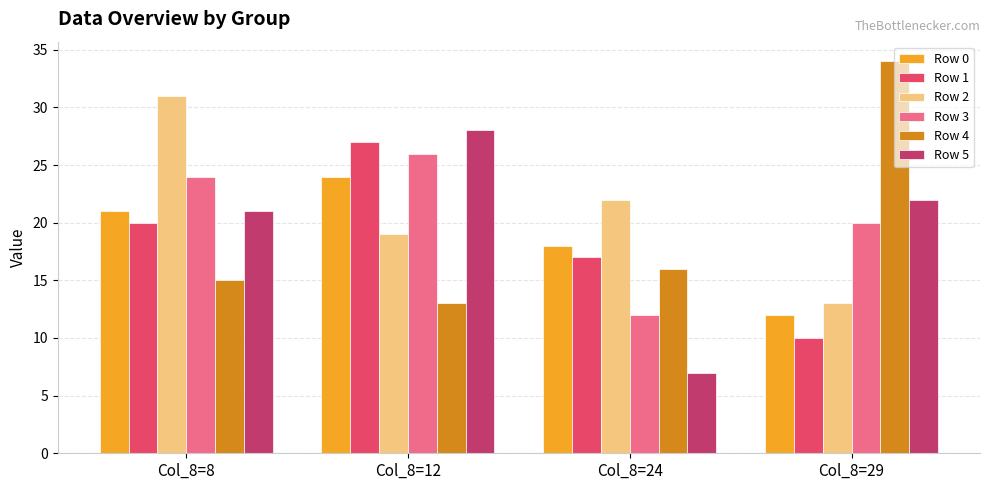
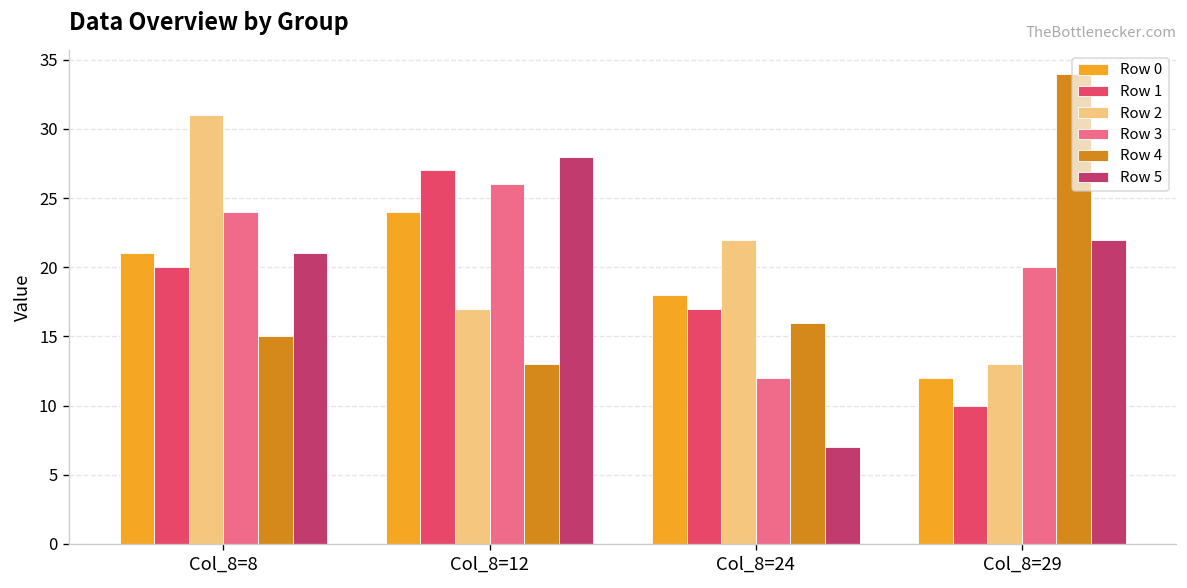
  {
    "Row 2": {
      "Col_8=8": 31,
-     "Col_8=12": 19,
+     "Col_8=12": 17,
      "Col_8=24": 22,
      "Col_8=29": 13
    }
  }
